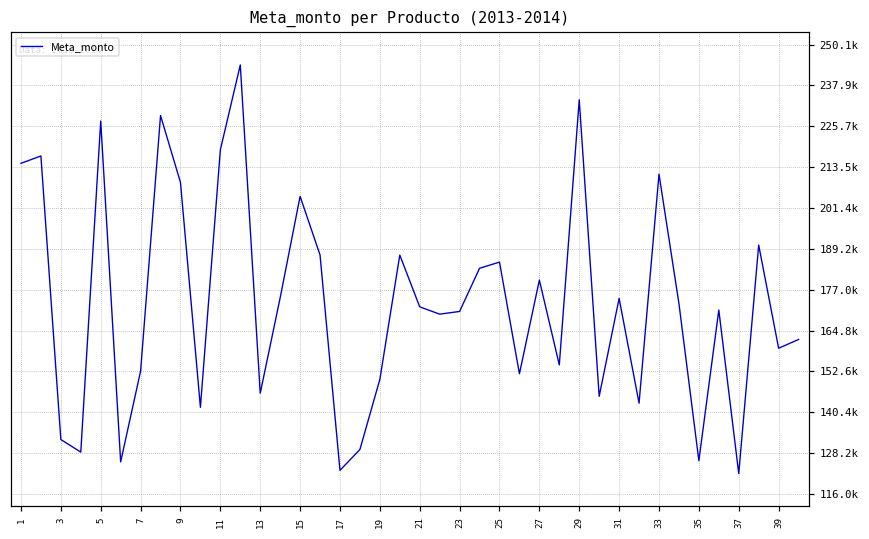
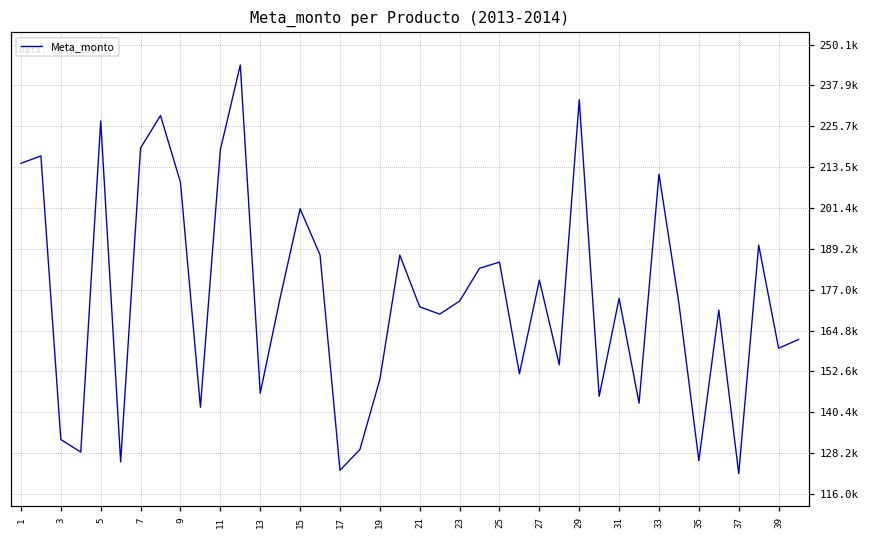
  {
    "1": 215000,
    "3": 132000,
    "5": 227000,
-   "7": 153000,
+   "7": 219000,
    "9": 209000,
    "11": 219000,
    "13": 146000,
-   "15": 205000,
+   "15": 201000,
    "17": 123000,
    "19": 150000,
    "21": 172000,
-   "23": 170000,
+   "23": 174000,
    "25": 185000,
    "27": 180000,
    "29": 234000,
    "31": 174000,
    "33": 211000,
    "35": 126000,
    "37": 122000,
    "39": 160000
  }
